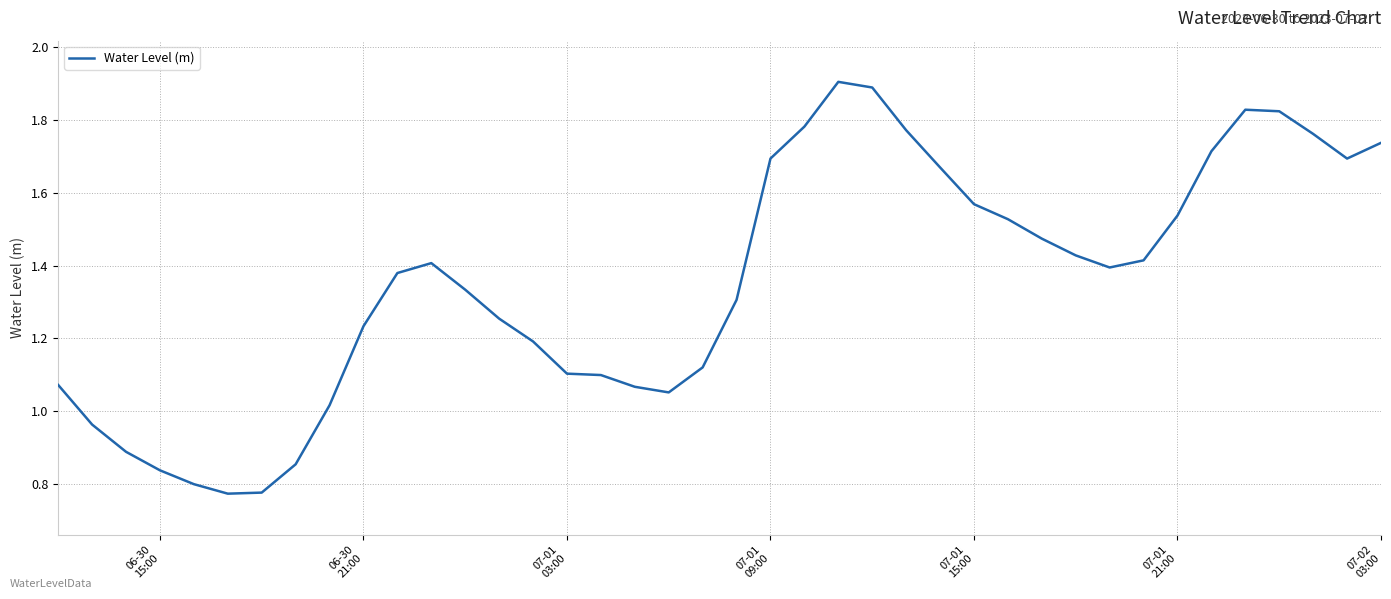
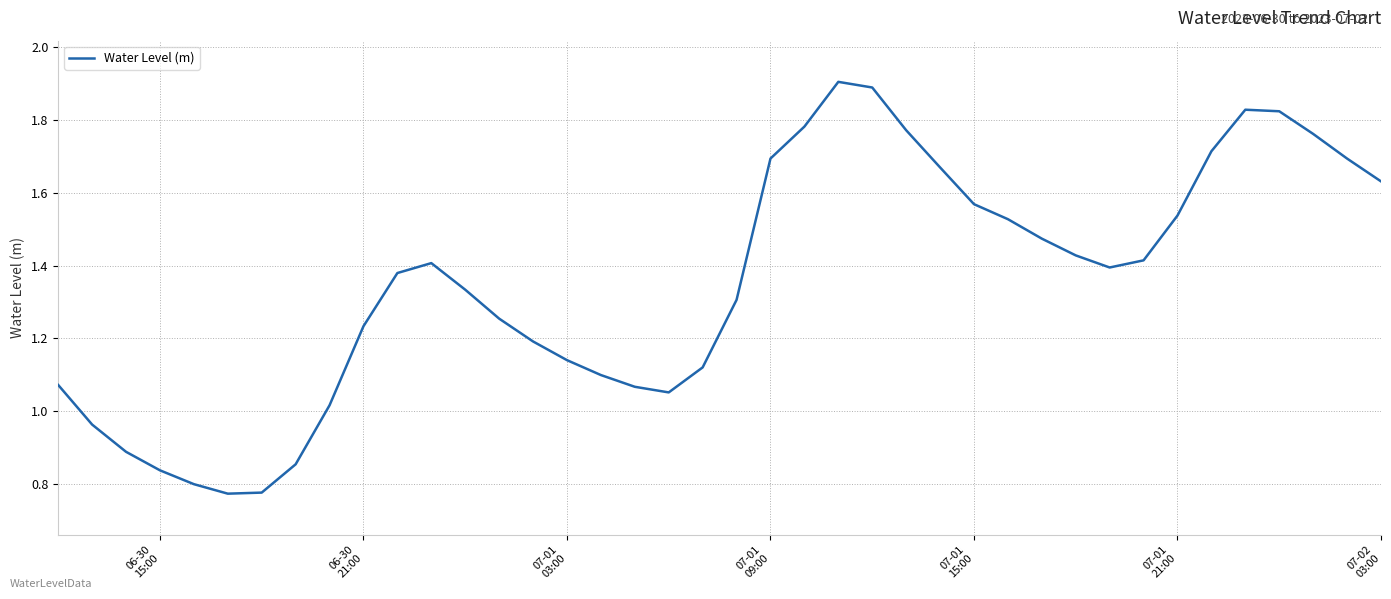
  {
    "06-30 15:00": 0.84,
    "06-30 21:00": 1.23,
-   "07-01 03:00": 1.10,
+   "07-01 03:00": 1.14,
    "07-01 09:00": 1.69,
    "07-01 15:00": 1.57,
    "07-01 21:00": 1.54,
-   "07-02 03:00": 1.74
+   "07-02 03:00": 1.63
  }
